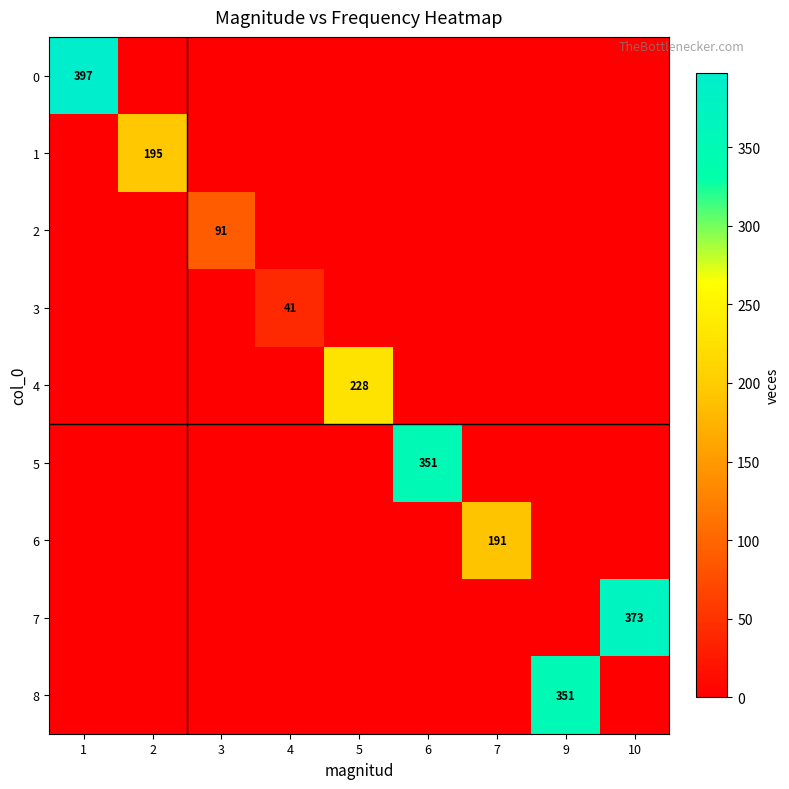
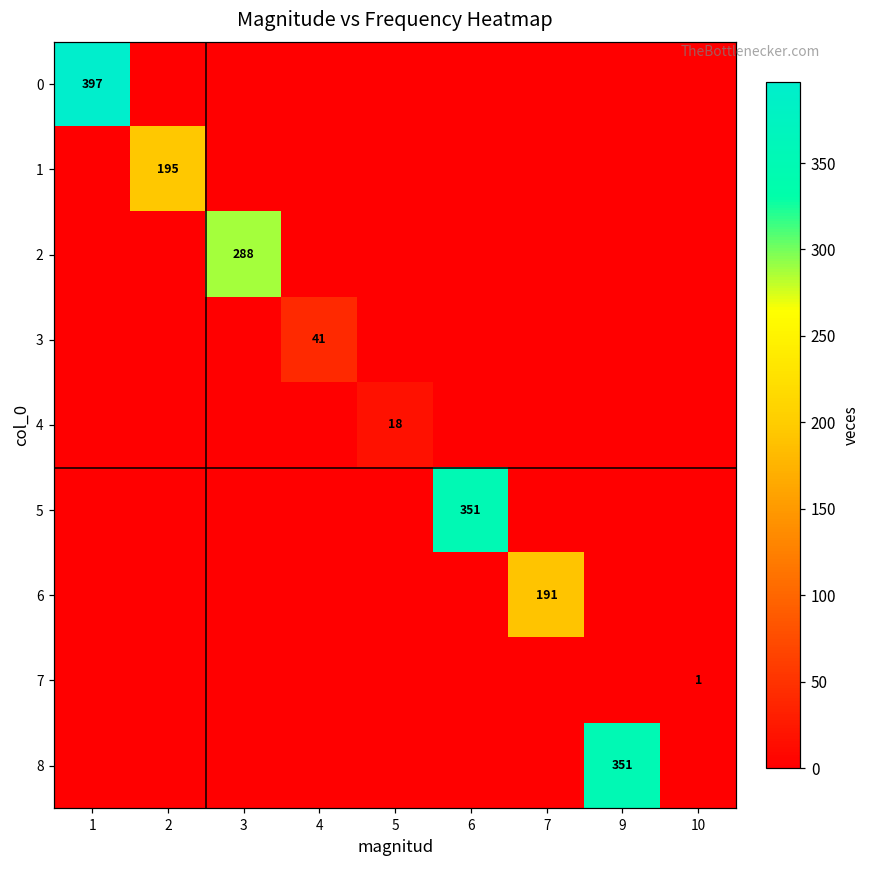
  {
    "0": {
      "1": 397
    },
    "1": {
      "2": 195
    },
    "2": {
-     "3": 91
+     "3": 288
    },
    "3": {
      "4": 41
    },
    "4": {
-     "5": 228
+     "5": 18
    },
    "5": {
      "6": 351
    },
    "6": {
      "7": 191
    },
    "7": {
-     "10": 373
+     "10": 1
    },
    "8": {
      "9": 351
    }
  }
